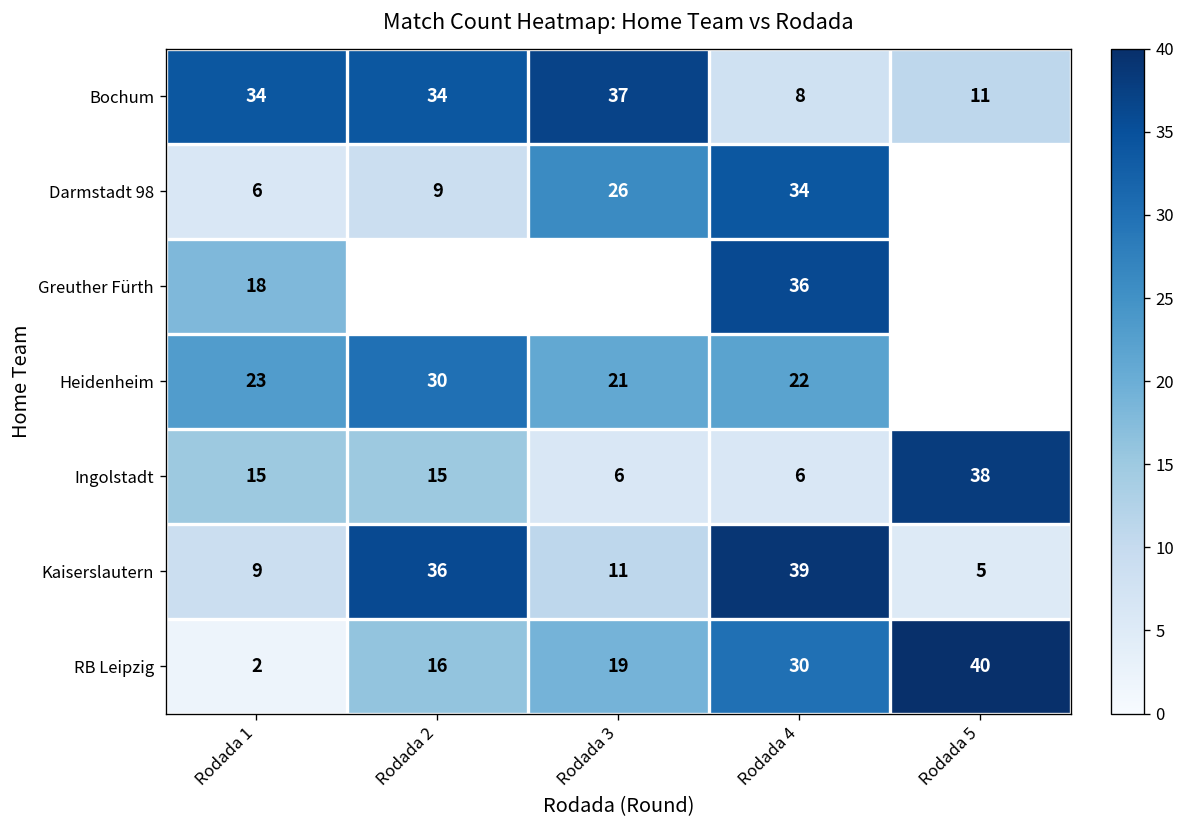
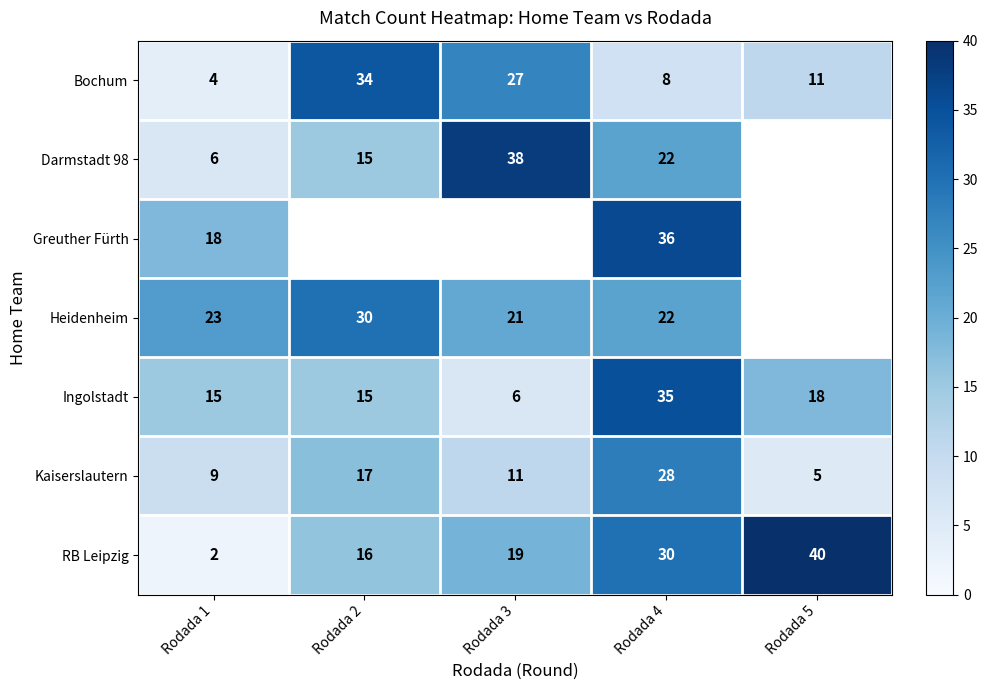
  {
    "Bochum": {
-     "Rodada 1": 34,
+     "Rodada 1": 4,
      "Rodada 2": 34,
-     "Rodada 3": 37,
+     "Rodada 3": 27,
      "Rodada 4": 8,
      "Rodada 5": 11
    },
    "Darmstadt 98": {
      "Rodada 1": 6,
-     "Rodada 2": 9,
-     "Rodada 3": 26,
-     "Rodada 4": 34
+     "Rodada 2": 15,
+     "Rodada 3": 38,
+     "Rodada 4": 22
    },
    "Greuther Fürth": {
      "Rodada 1": 18,
      "Rodada 4": 36
    },
    "Heidenheim": {
      "Rodada 1": 23,
      "Rodada 2": 30,
      "Rodada 3": 21,
      "Rodada 4": 22
    },
    "Ingolstadt": {
      "Rodada 1": 15,
      "Rodada 2": 15,
      "Rodada 3": 6,
-     "Rodada 4": 6,
-     "Rodada 5": 38
+     "Rodada 4": 35,
+     "Rodada 5": 18
    },
    "Kaiserslautern": {
      "Rodada 1": 9,
-     "Rodada 2": 36,
+     "Rodada 2": 17,
      "Rodada 3": 11,
-     "Rodada 4": 39,
+     "Rodada 4": 28,
      "Rodada 5": 5
    },
    "RB Leipzig": {
      "Rodada 1": 2,
      "Rodada 2": 16,
      "Rodada 3": 19,
      "Rodada 4": 30,
      "Rodada 5": 40
    }
  }
